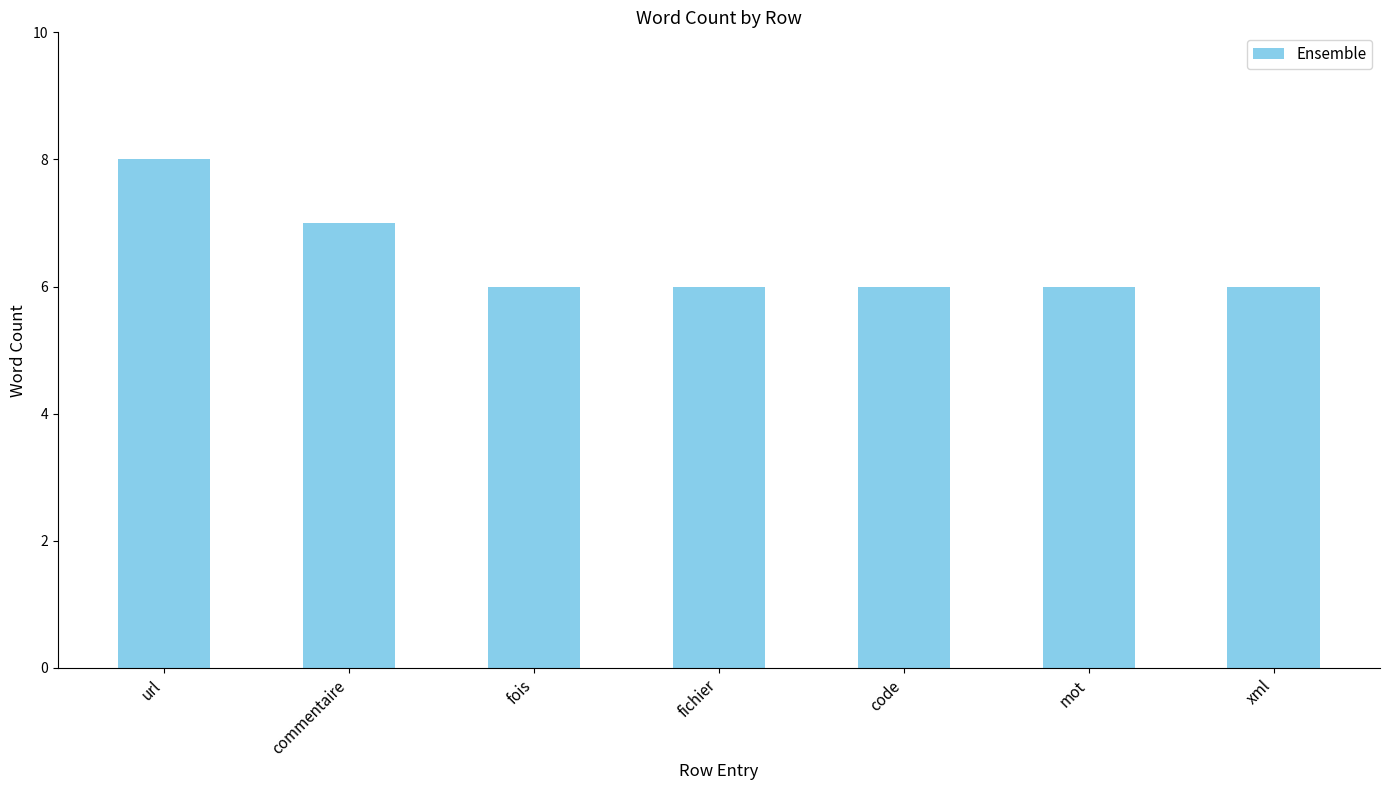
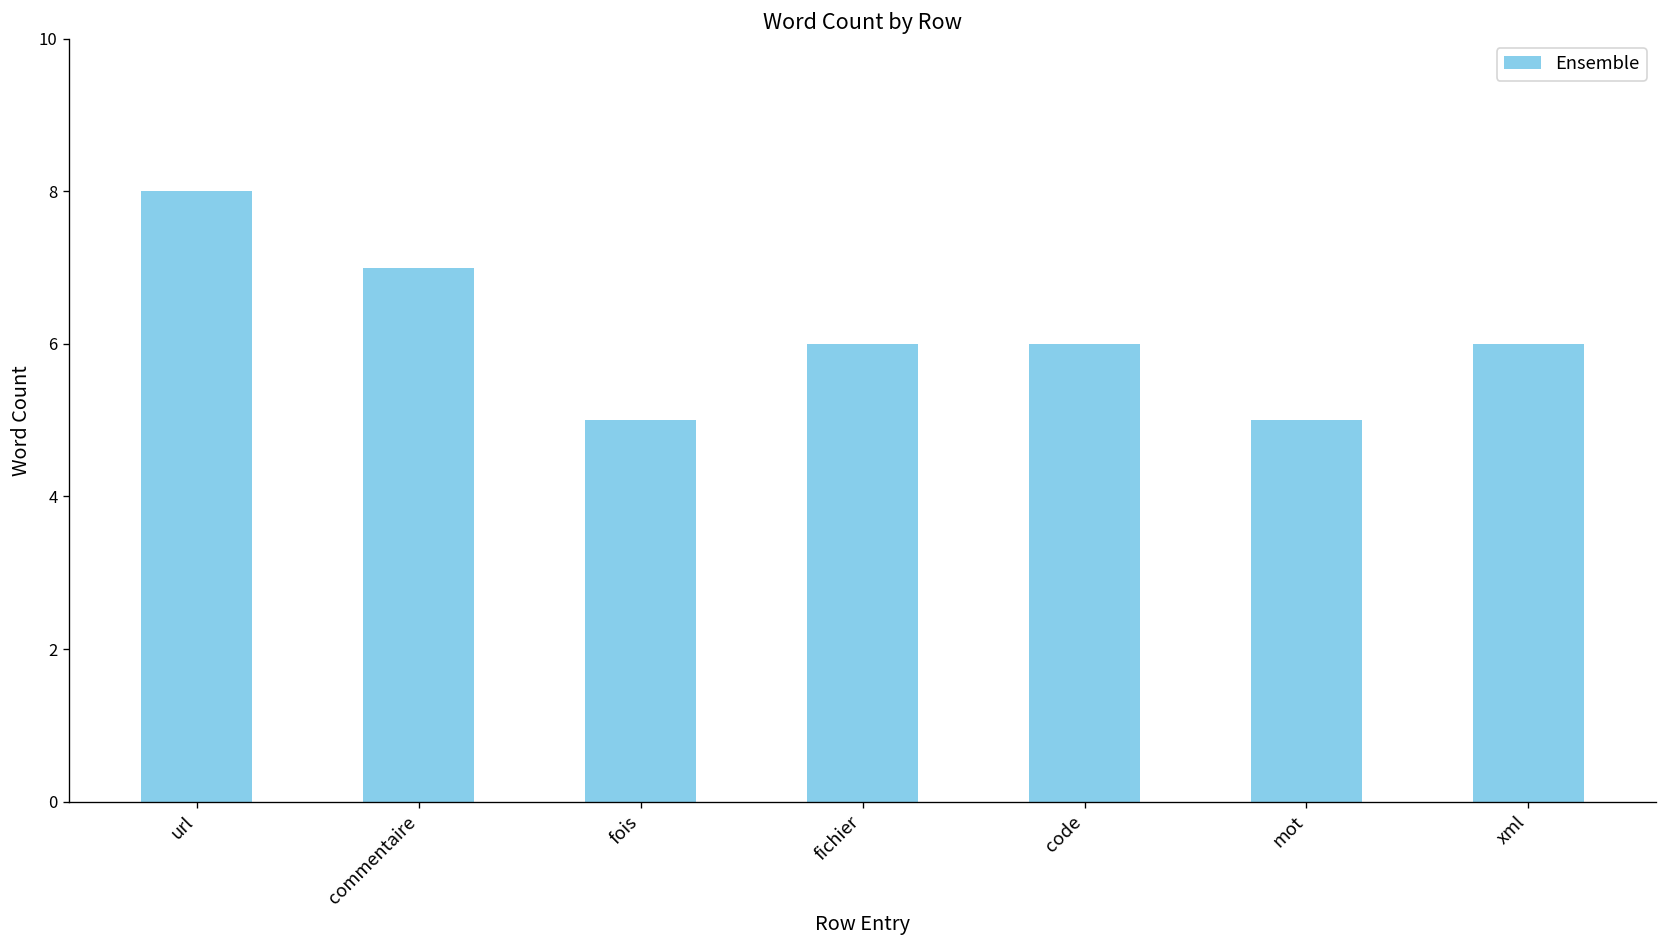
  {
    "url": 8,
    "commentaire": 7,
-   "fois": 6,
+   "fois": 5,
    "fichier": 6,
    "code": 6,
-   "mot": 6,
+   "mot": 5,
    "xml": 6
  }
